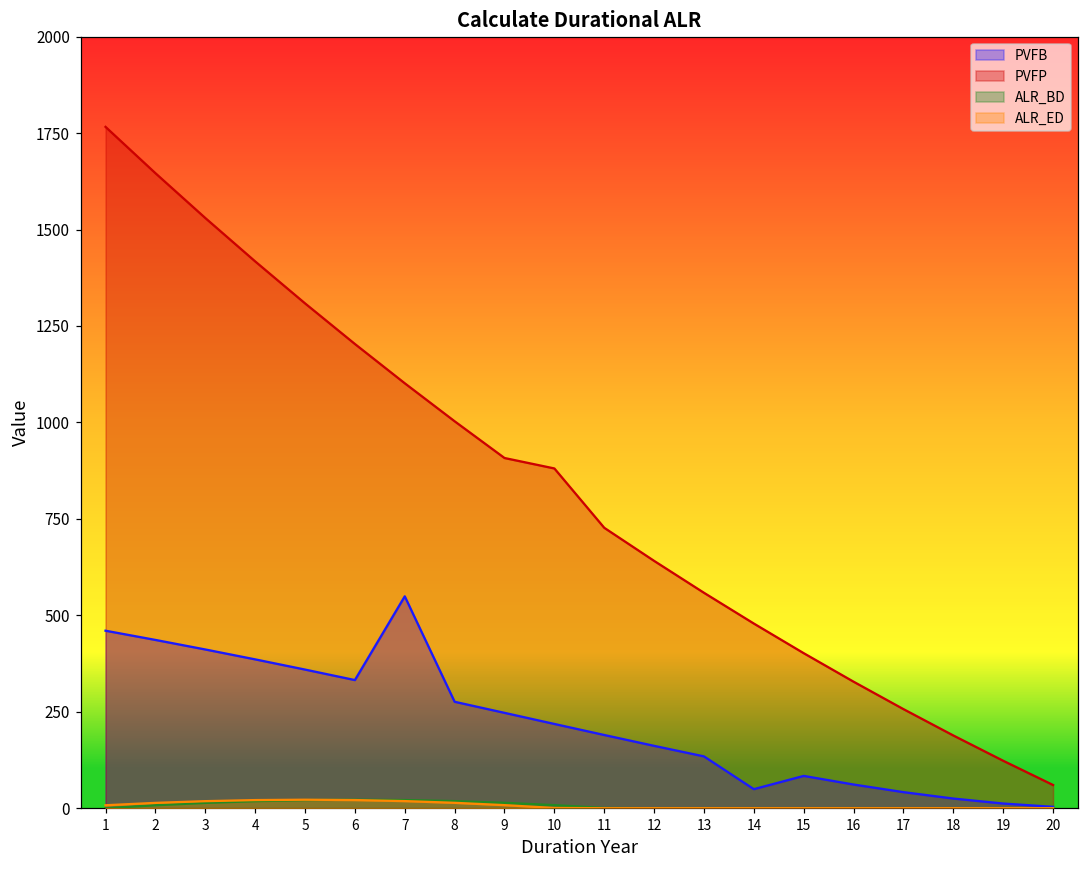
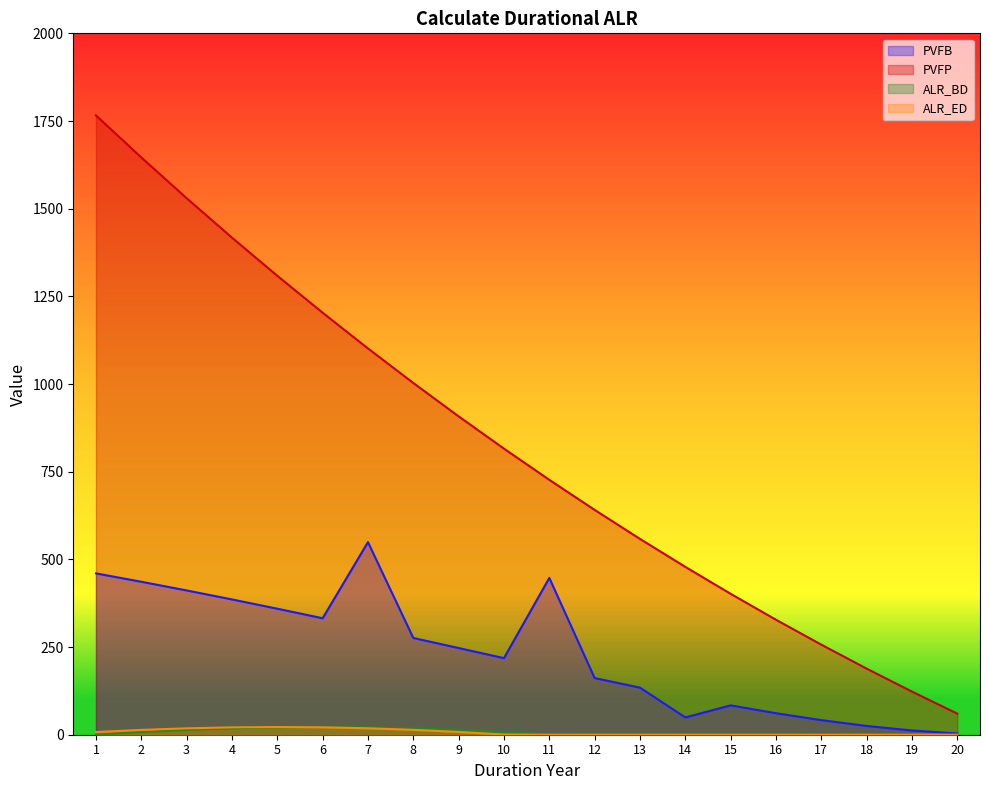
  {
    "PVFB": {
      "1": 460,
      "2": 440,
      "3": 410,
      "4": 390,
      "5": 360,
      "6": 330,
      "7": 550,
      "8": 280,
      "9": 250,
      "10": 220,
-     "11": 190,
+     "11": 450,
      "12": 160,
      "13": 130,
      "14": 50,
      "15": 80,
      "16": 60,
      "17": 40,
      "18": 20,
      "19": 10
    },
    "PVFP": {
      "1": 1770,
      "2": 1650,
      "3": 1530,
      "4": 1420,
      "5": 1310,
      "6": 1200,
      "7": 1100,
      "8": 1000,
      "9": 910,
-     "10": 880,
+     "10": 820,
      "11": 730,
      "12": 640,
      "13": 560,
      "14": 480,
      "15": 400,
      "16": 330,
      "17": 260,
      "18": 190,
      "19": 120,
      "20": 60
    },
    "ALR_BD": {
      "1": 0,
      "10": 10
    },
    "ALR_ED": {
      "1": 10,
      "10": 0
    }
  }
